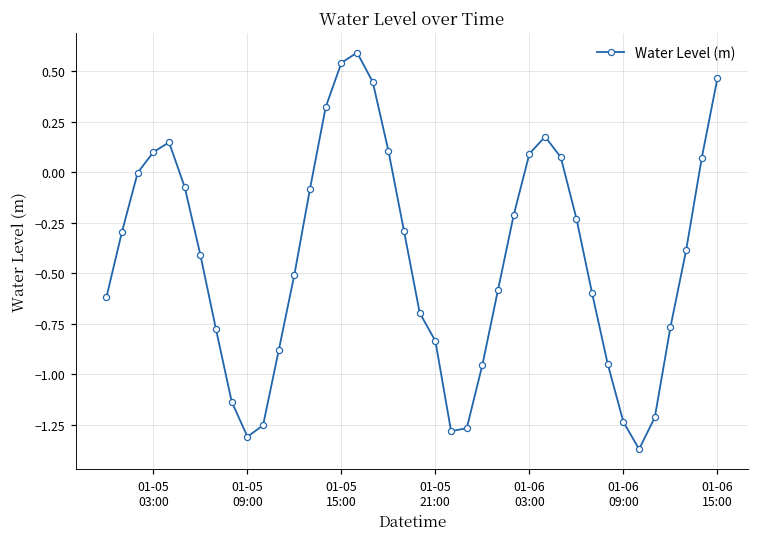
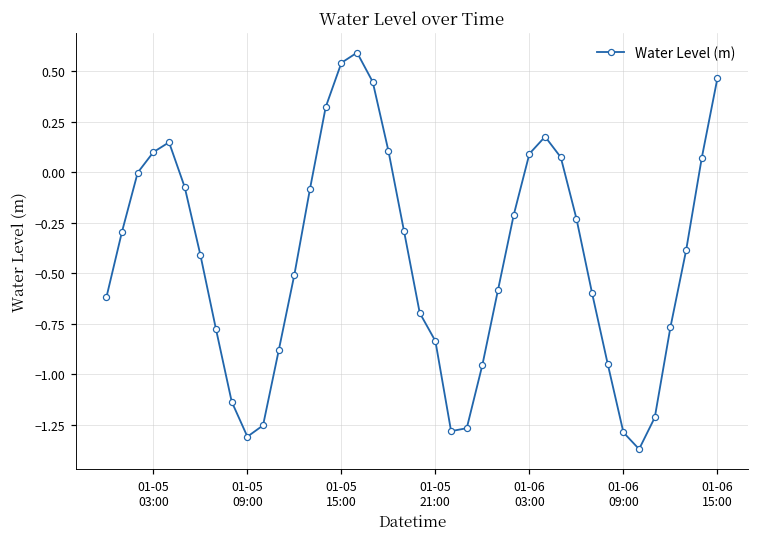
  {
    "01-05 03:00": 0.10,
    "01-05 09:00": -1.31,
    "01-05 15:00": 0.54,
    "01-05 21:00": -0.84,
    "01-06 03:00": 0.09,
-   "01-06 09:00": -1.24,
+   "01-06 09:00": -1.29,
    "01-06 15:00": 0.47
  }
